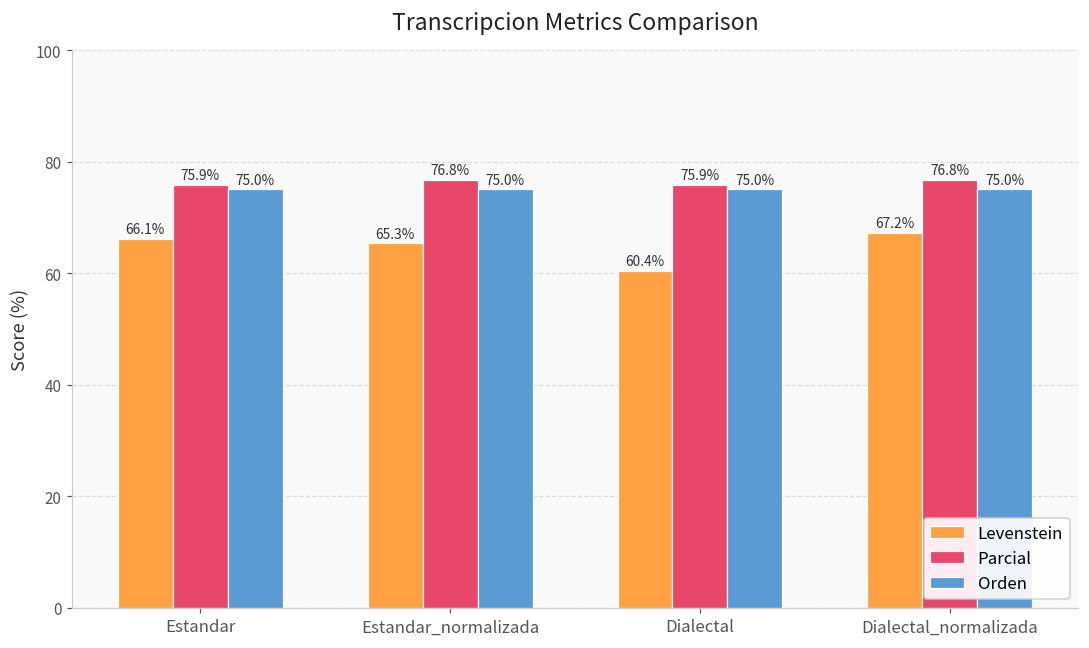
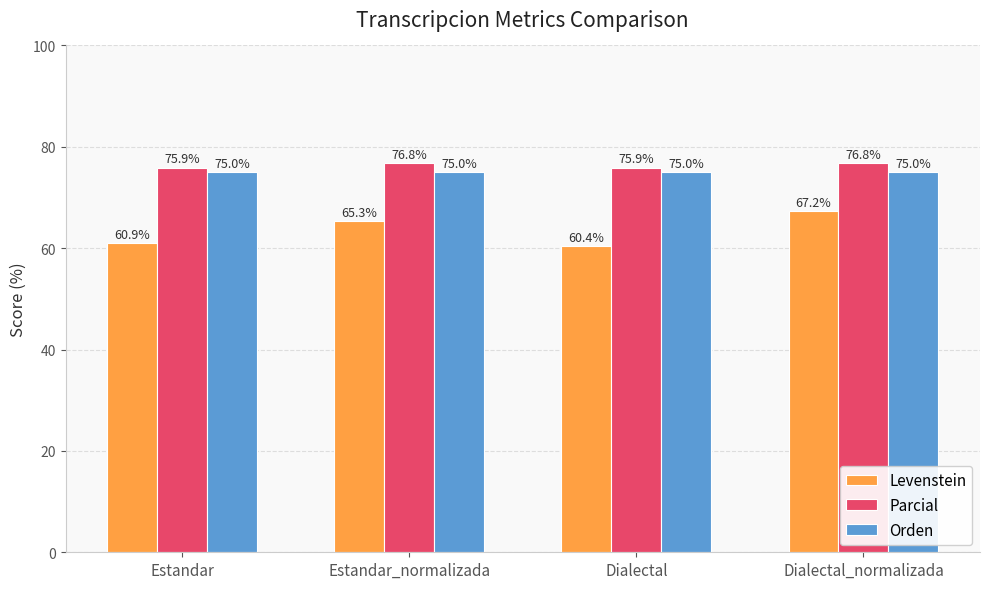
  {
    "Levenstein": {
-     "Estandar": "66.1%",
+     "Estandar": "60.9%",
      "Estandar_normalizada": "65.3%",
      "Dialectal": "60.4%",
      "Dialectal_normalizada": "67.2%"
    },
    "Parcial": {
      "Estandar": "75.9%",
      "Estandar_normalizada": "76.8%",
      "Dialectal": "75.9%",
      "Dialectal_normalizada": "76.8%"
    },
    "Orden": {
      "Estandar": "75.0%",
      "Estandar_normalizada": "75.0%",
      "Dialectal": "75.0%",
      "Dialectal_normalizada": "75.0%"
    }
  }
